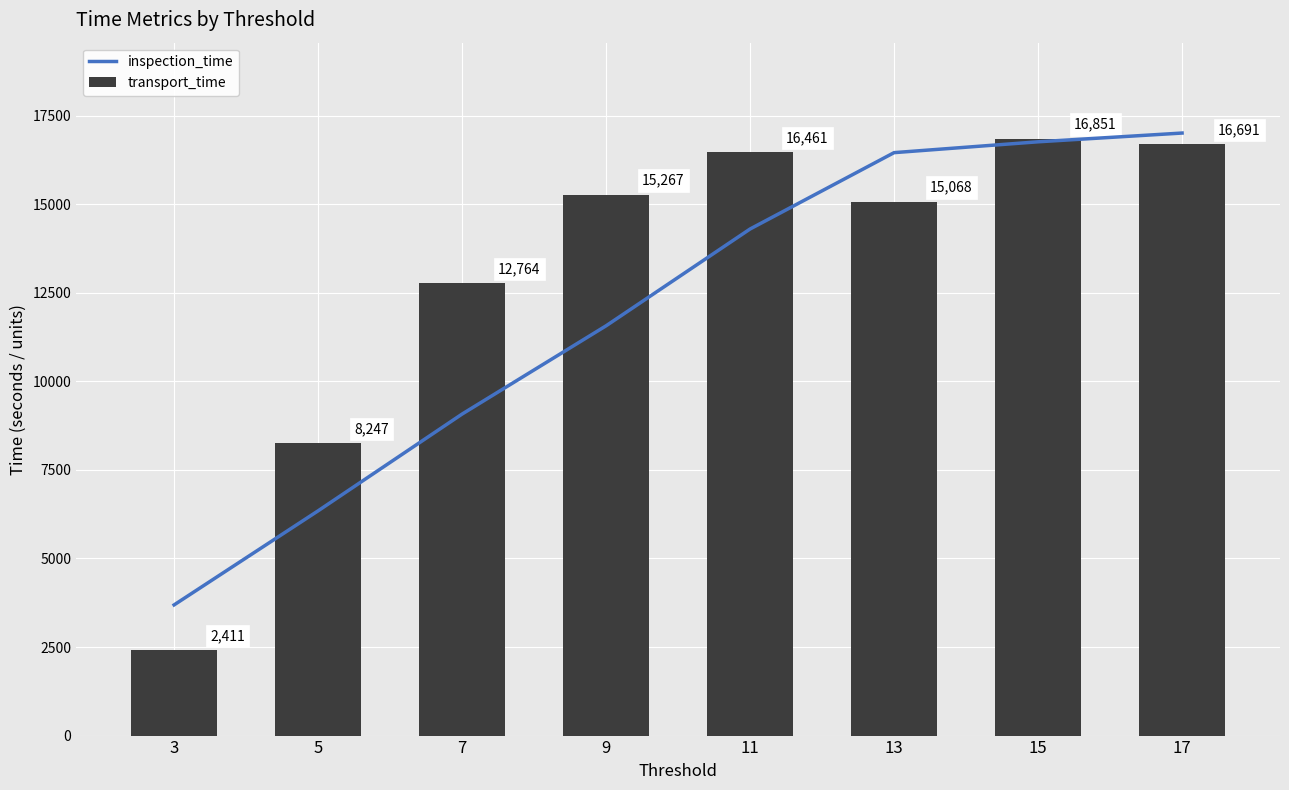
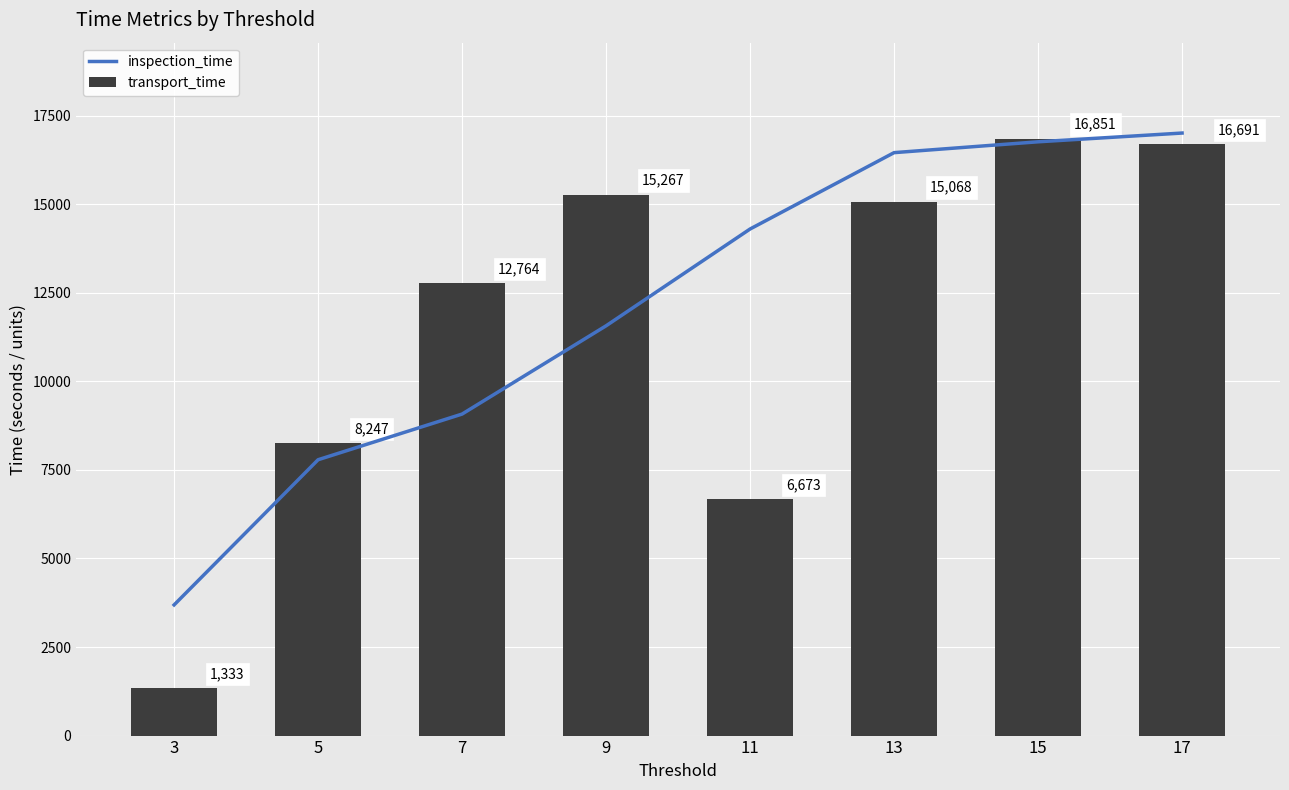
  {
    "transport_time": {
-     "3": "2,411",
-     "11": "16,461"
+     "3": "1,333",
+     "11": "6,673"
    },
    "inspection_time": {
      "3": "3700",
-     "5": "6300",
+     "5": "7800",
      "7": "9100",
      "9": "11600",
      "11": "14300",
      "13": "16500",
      "15": "16800",
      "17": "17000"
    }
  }
